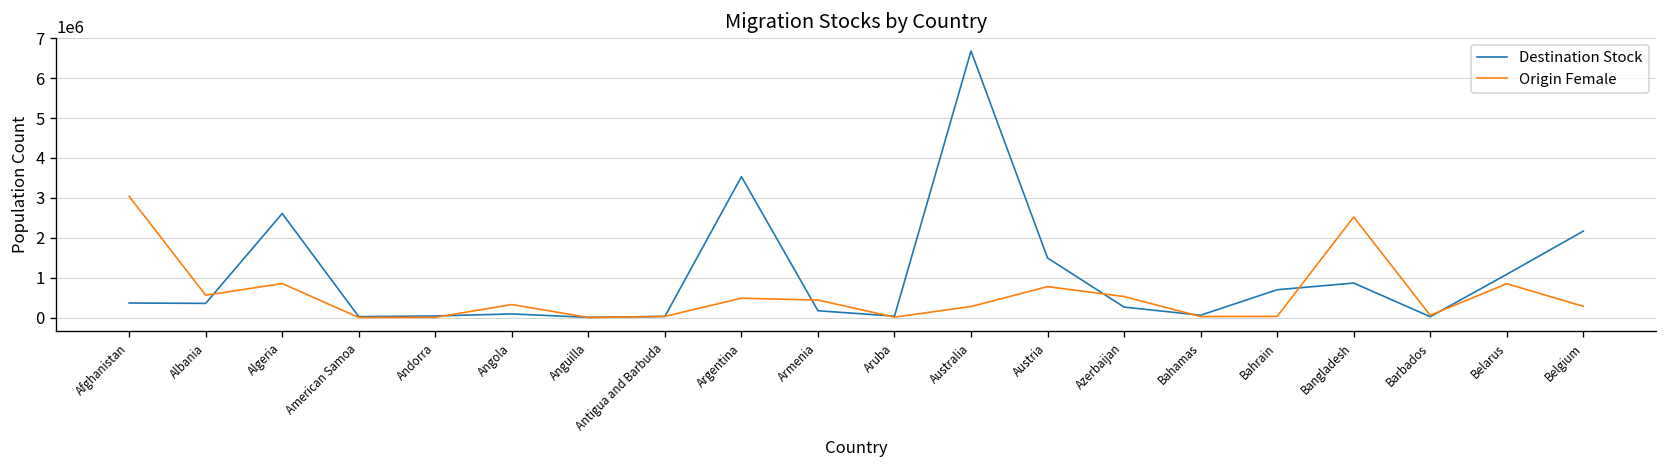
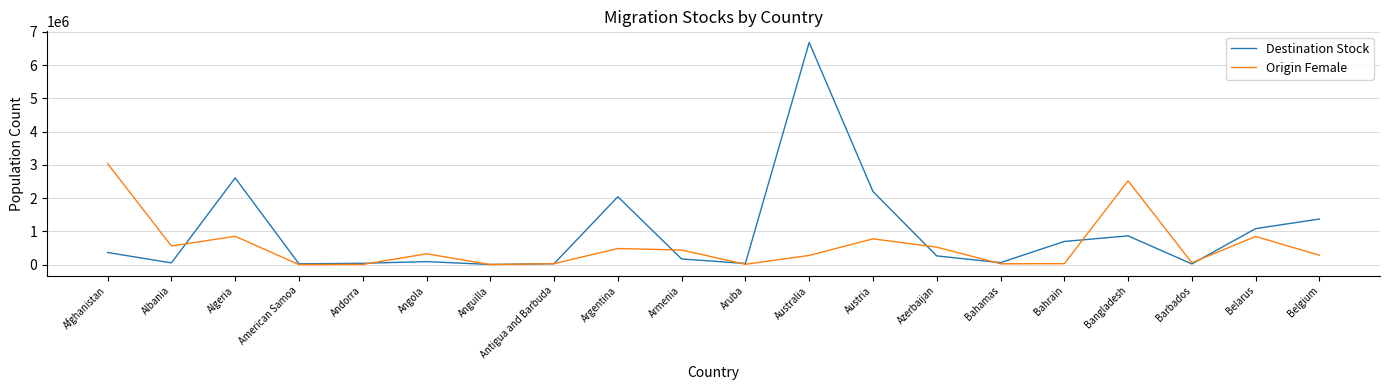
  {
    "Destination Stock": {
      "Afghanistan": 400000,
-     "Albania": 400000,
+     "Albania": 100000,
      "Algeria": 2600000,
      "Angola": 100000,
-     "Argentina": 3500000,
+     "Argentina": 2000000,
      "Armenia": 200000,
      "Australia": 6700000,
-     "Austria": 1500000,
+     "Austria": 2200000,
      "Azerbaijan": 300000,
      "Bahrain": 700000,
      "Bangladesh": 900000,
      "Belarus": 1100000,
-     "Belgium": 2200000
+     "Belgium": 1400000
    },
    "Origin Female": {
      "Afghanistan": 3000000,
      "Albania": 600000,
      "Algeria": 900000,
      "Angola": 300000,
      "Argentina": 500000,
      "Armenia": 400000,
      "Australia": 300000,
      "Austria": 800000,
      "Azerbaijan": 500000,
      "Bahrain": 0,
      "Bangladesh": 2500000,
      "Belarus": 800000,
      "Belgium": 300000
    }
  }
